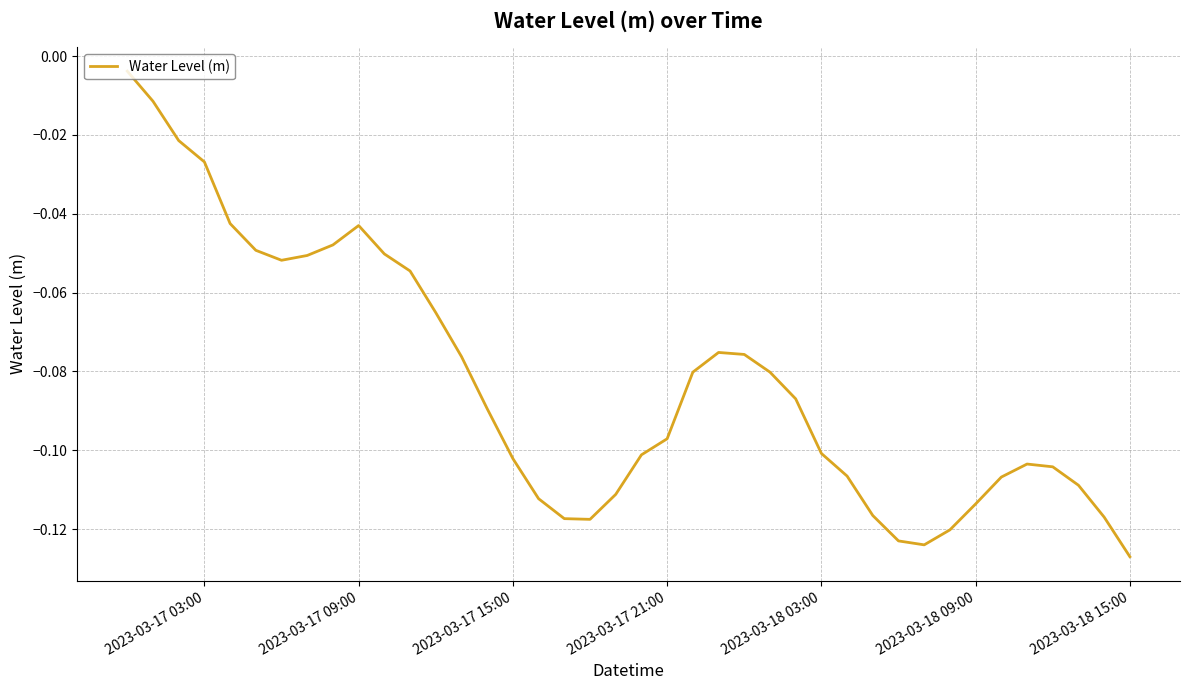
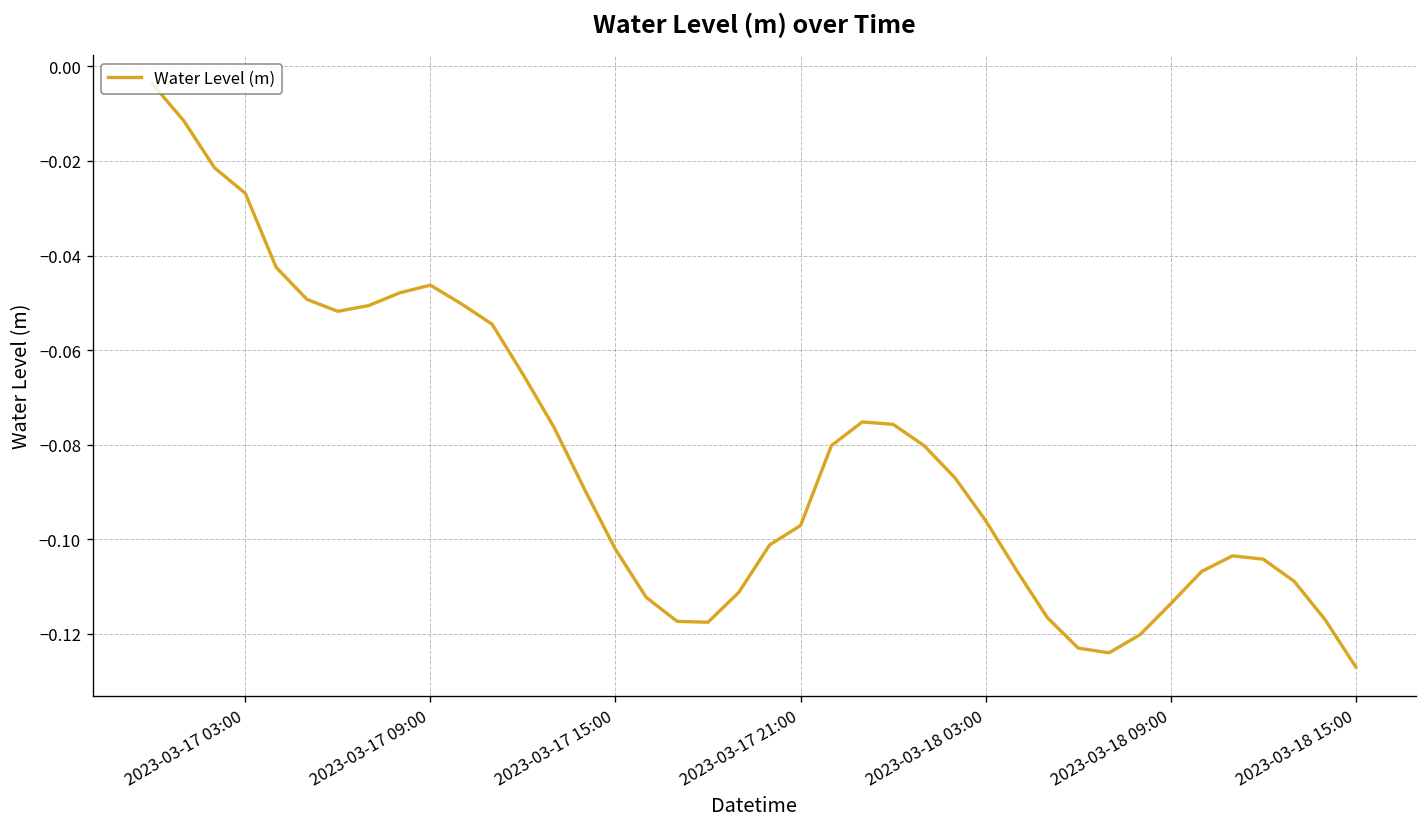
  {
    "2023-03-17 03:00": -0.027,
-   "2023-03-17 09:00": -0.043,
+   "2023-03-17 09:00": -0.046,
    "2023-03-17 15:00": -0.102,
    "2023-03-17 21:00": -0.097,
-   "2023-03-18 03:00": -0.101,
+   "2023-03-18 03:00": -0.096,
    "2023-03-18 09:00": -0.114,
    "2023-03-18 15:00": -0.127
  }
